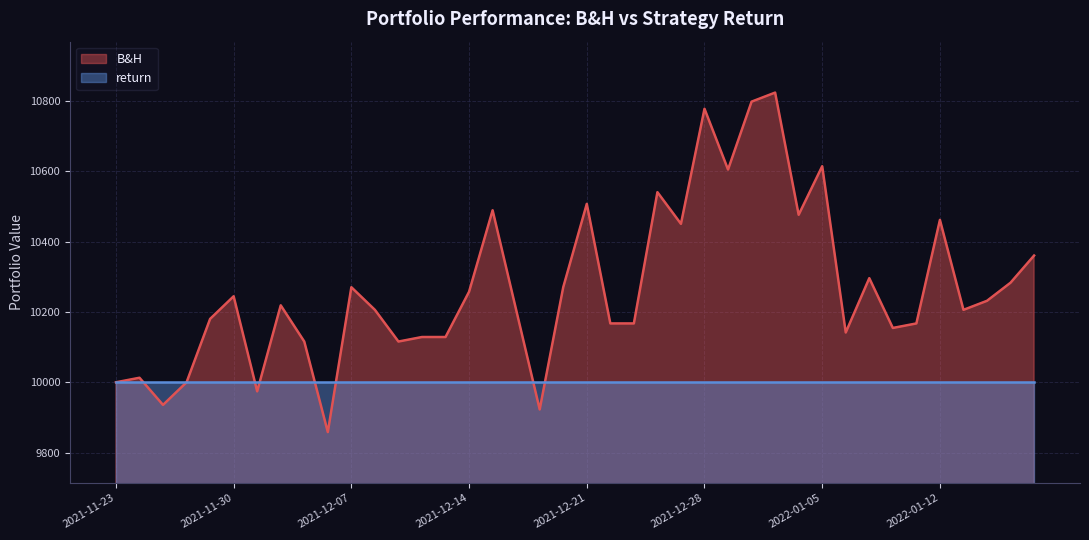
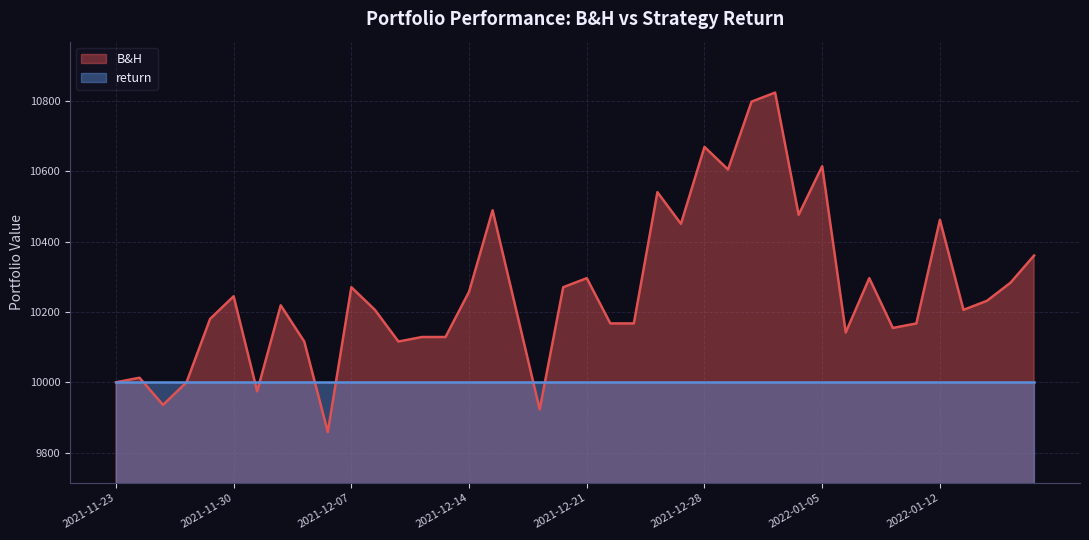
  {
    "B&H": {
      "2021-11-30": 10240,
      "2021-12-07": 10270,
      "2021-12-14": 10260,
-     "2021-12-21": 10510,
-     "2021-12-28": 10780,
+     "2021-12-21": 10300,
+     "2021-12-28": 10670,
      "2022-01-05": 10610,
      "2022-01-12": 10460
    },
    "return": {
      "2021-11-30": 10000,
      "2021-12-07": 10000,
      "2021-12-14": 10000,
      "2021-12-21": 10000,
      "2021-12-28": 10000,
      "2022-01-05": 10000,
      "2022-01-12": 10000
    }
  }
